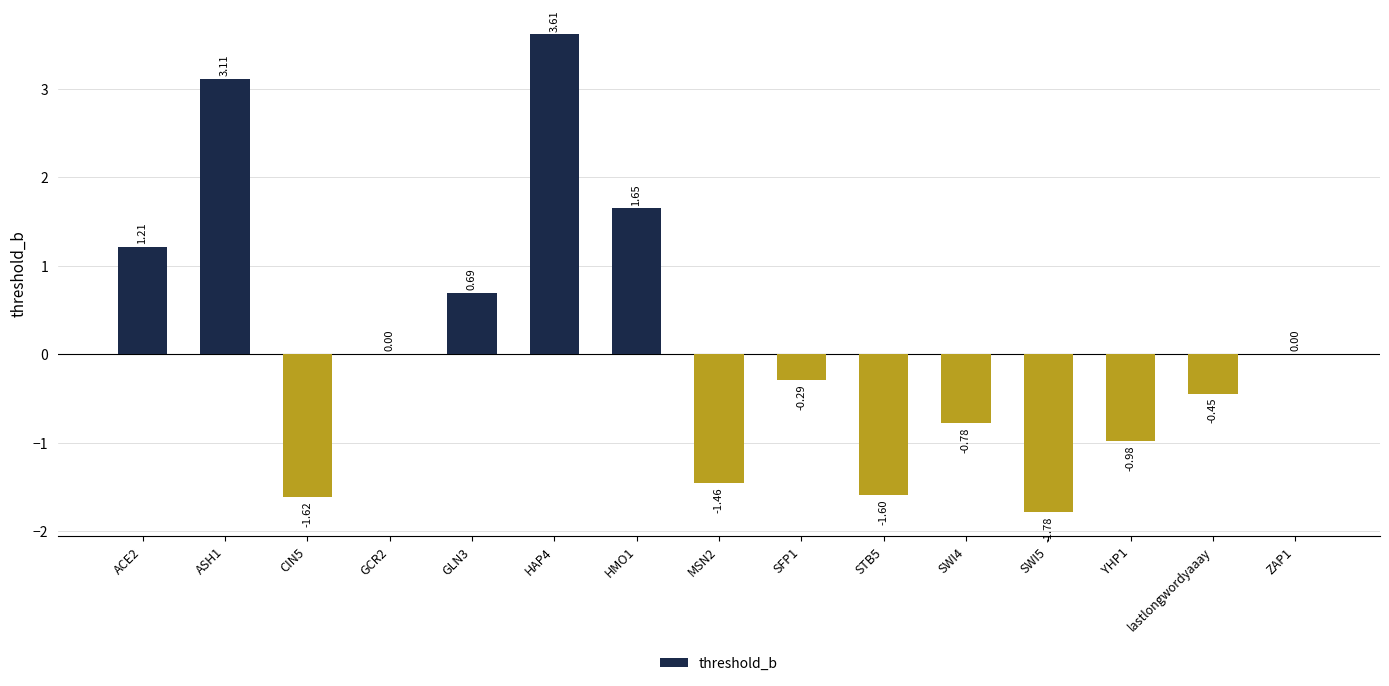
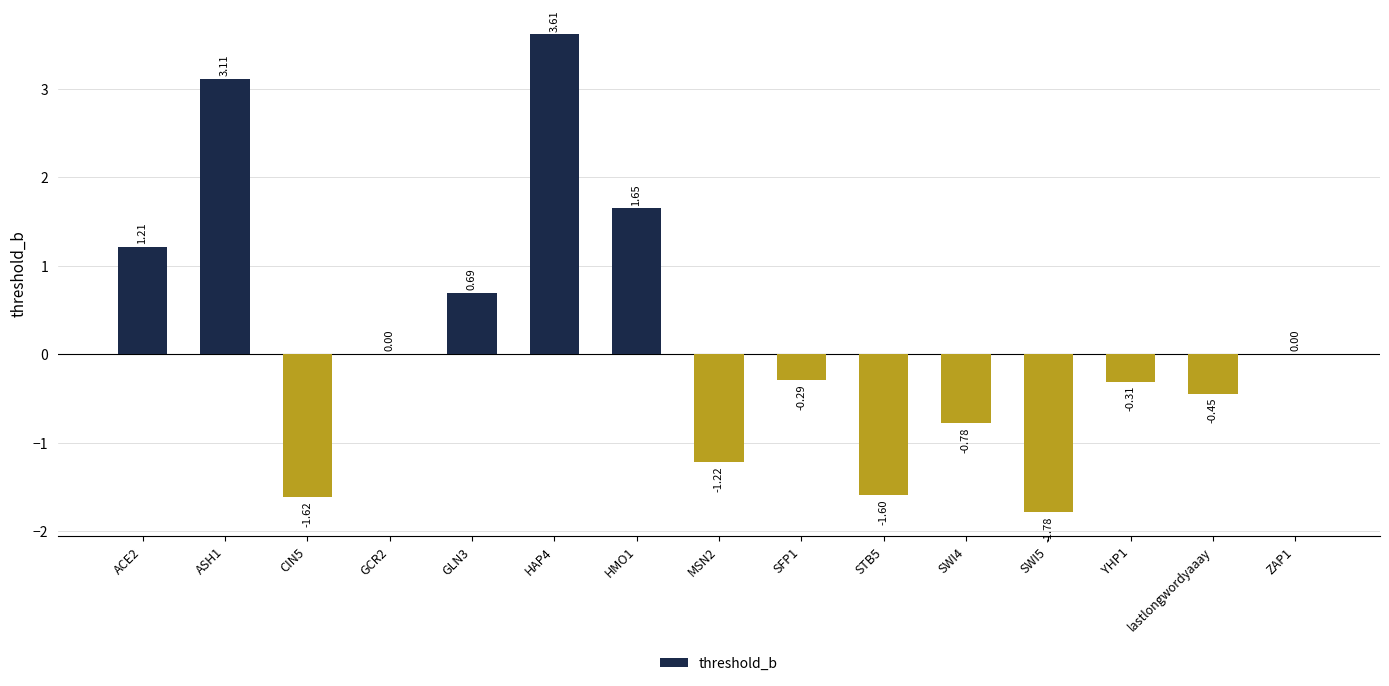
  {
    "ACE2": 1.21,
    "ASH1": 3.11,
    "CIN5": -1.62,
    "GCR2": 0.00,
    "GLN3": 0.69,
    "HAP4": 3.61,
    "HMO1": 1.65,
-   "MSN2": -1.46,
+   "MSN2": -1.22,
    "SFP1": -0.29,
    "STB5": -1.60,
    "SWI4": -0.78,
    "SWI5": -1.78,
-   "YHP1": -0.98,
+   "YHP1": -0.31,
    "lastlongwordyaaay": -0.45,
    "ZAP1": 0.00
  }
